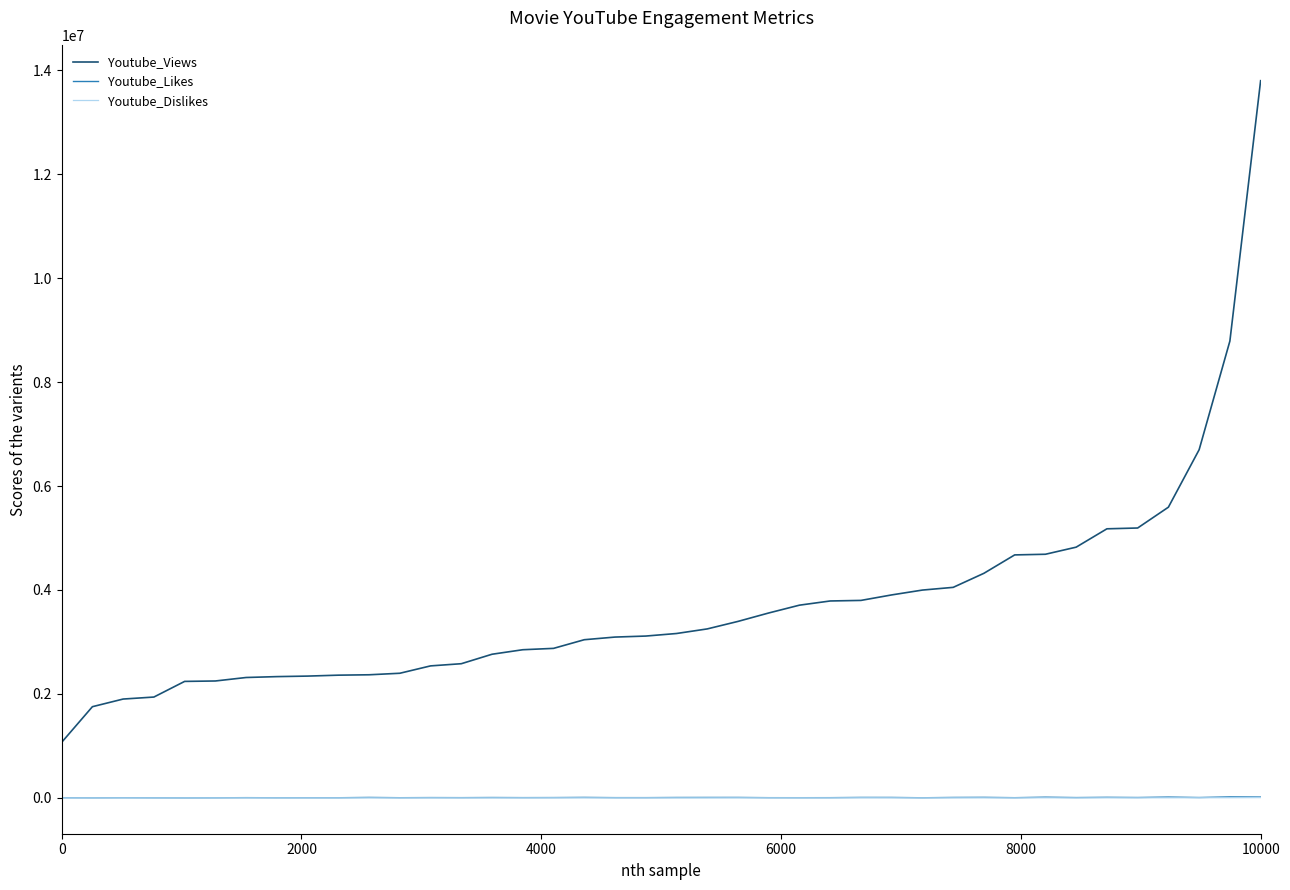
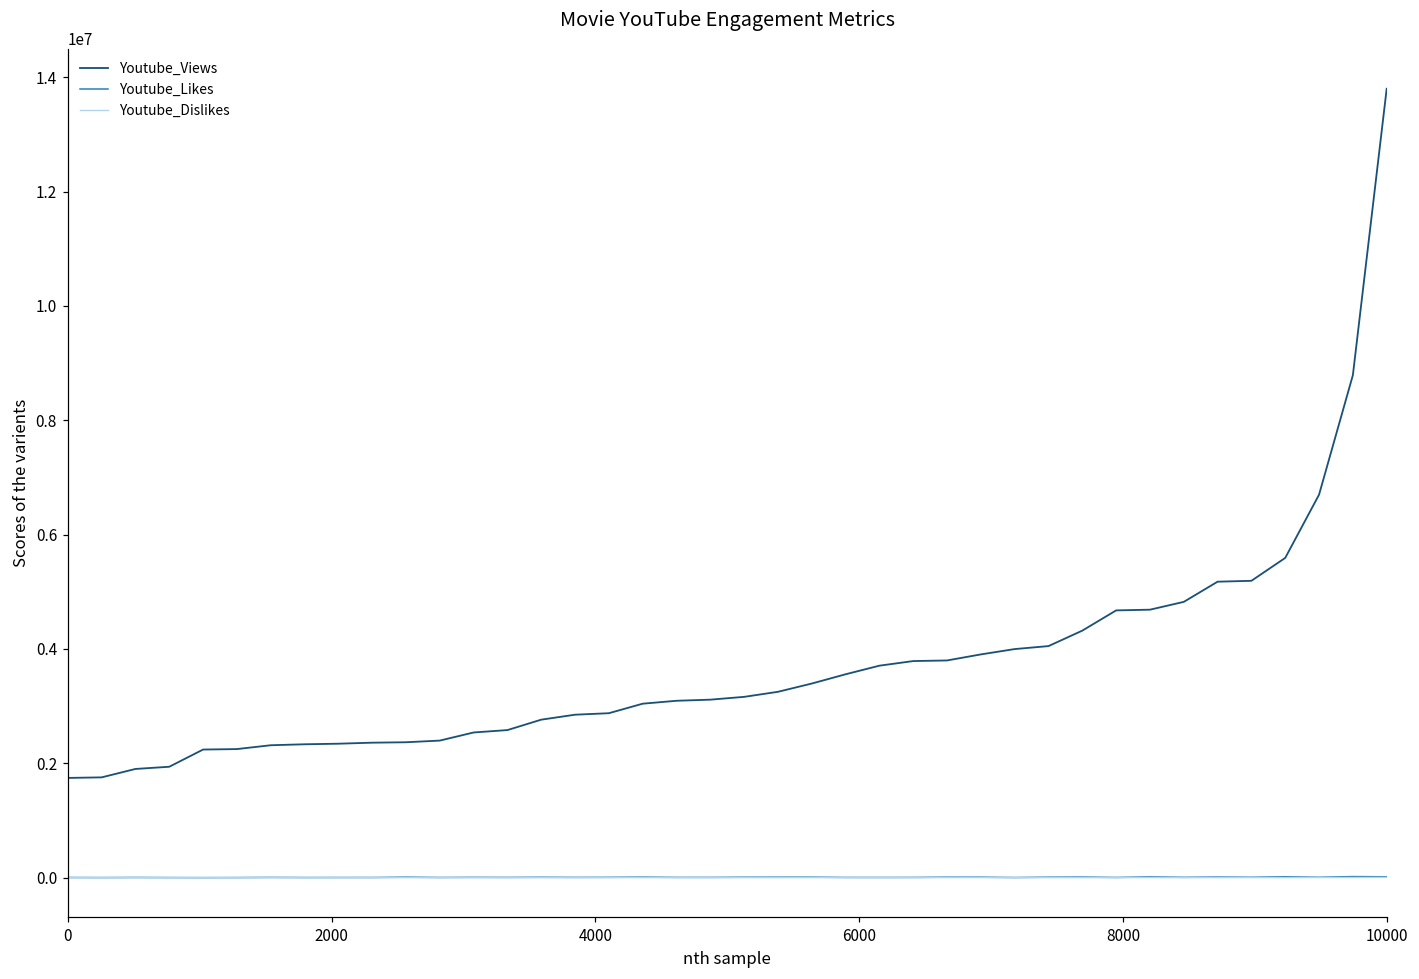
  {
    "Youtube_Views": {
-     "0": 1100000,
+     "0": 1700000,
      "10000": 13800000
    }
  }
